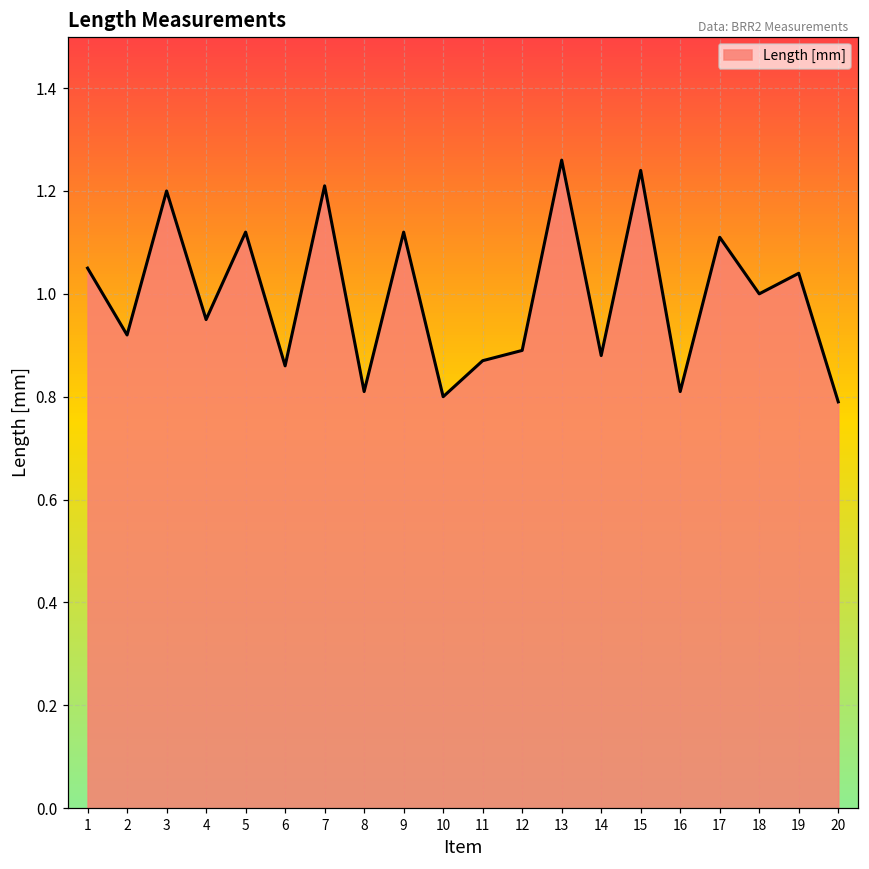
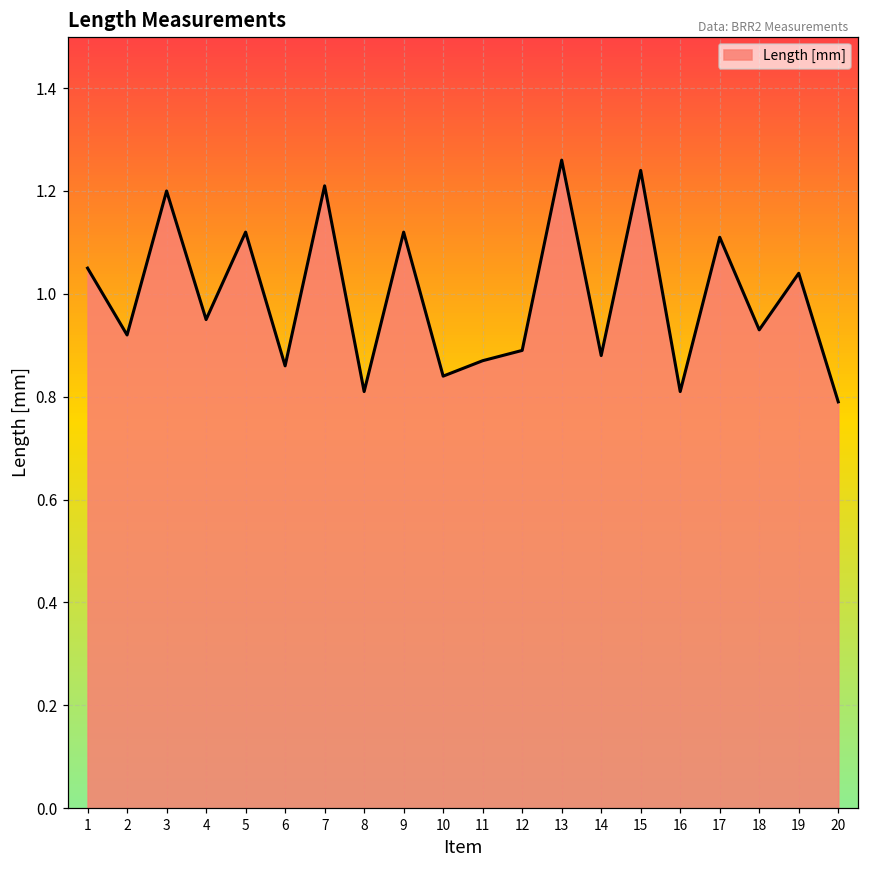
  {
    "1": 1.05,
    "2": 0.92,
    "3": 1.20,
    "4": 0.95,
    "5": 1.12,
    "6": 0.86,
    "7": 1.21,
    "8": 0.81,
    "9": 1.12,
-   "10": 0.80,
+   "10": 0.84,
    "11": 0.87,
    "12": 0.89,
    "13": 1.26,
    "14": 0.88,
    "15": 1.24,
    "16": 0.81,
    "17": 1.11,
-   "18": 1.00,
+   "18": 0.93,
    "19": 1.04,
    "20": 0.79
  }
